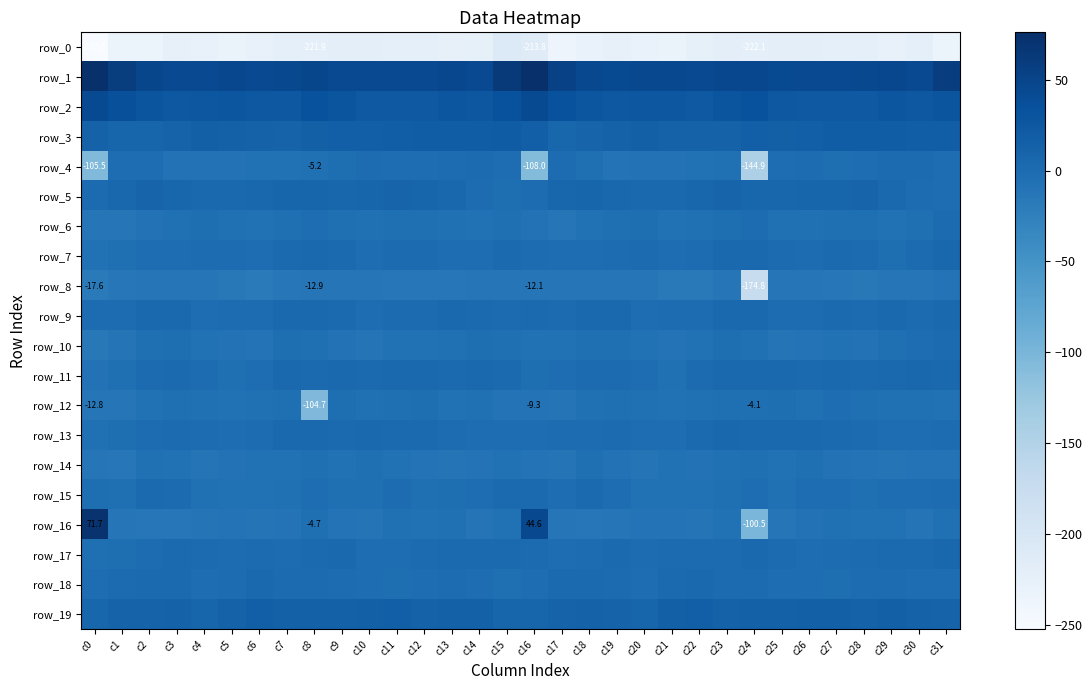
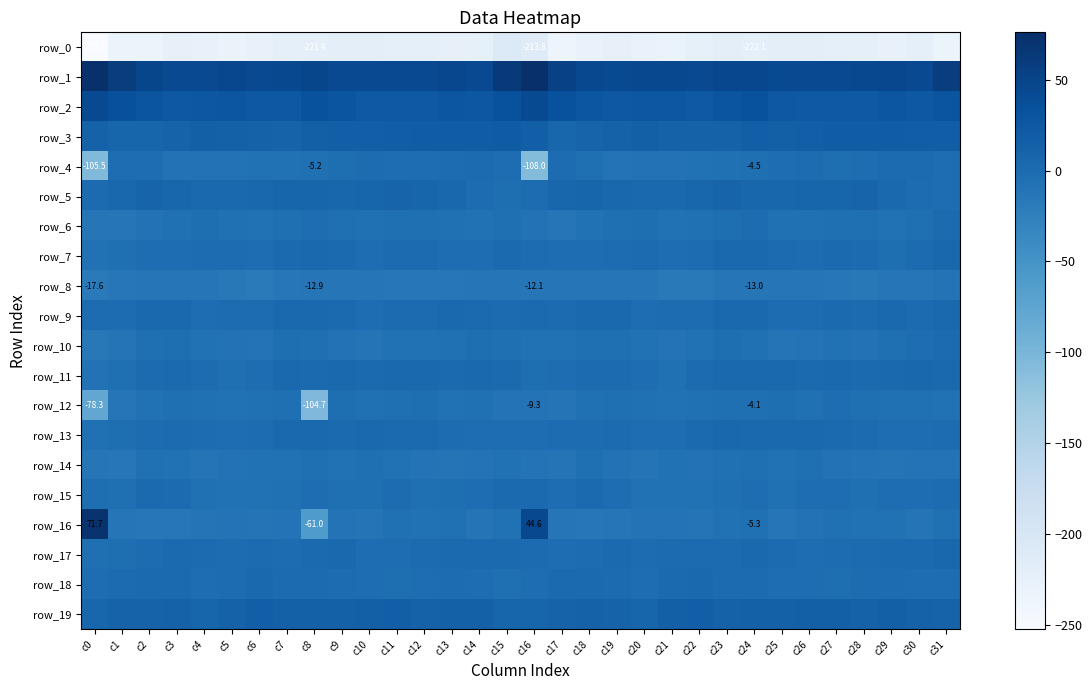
  {
    "row_4": {
      "c0": -105.5,
      "c8": -5.2,
      "c16": -108.0,
-     "c24": -144.9
+     "c24": -4.5
    },
    "row_8": {
      "c0": -17.6,
      "c8": -12.9,
      "c16": -12.1,
-     "c24": -174.8
+     "c24": -13.0
    },
    "row_12": {
-     "c0": -12.8,
+     "c0": -78.3,
      "c8": -104.7,
      "c16": -9.3,
      "c24": -4.1
    },
    "row_16": {
      "c0": 71.7,
-     "c8": -4.7,
+     "c8": -61.0,
      "c16": 44.6,
-     "c24": -100.5
+     "c24": -5.3
    }
  }
